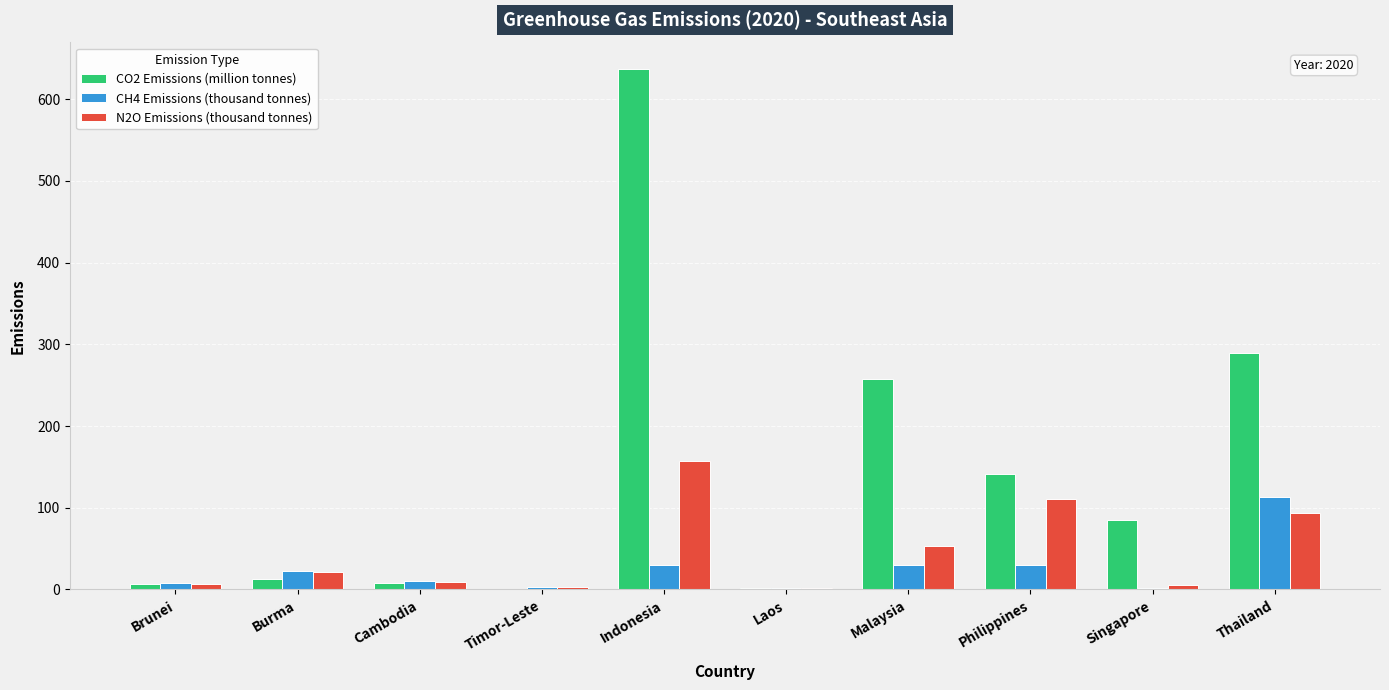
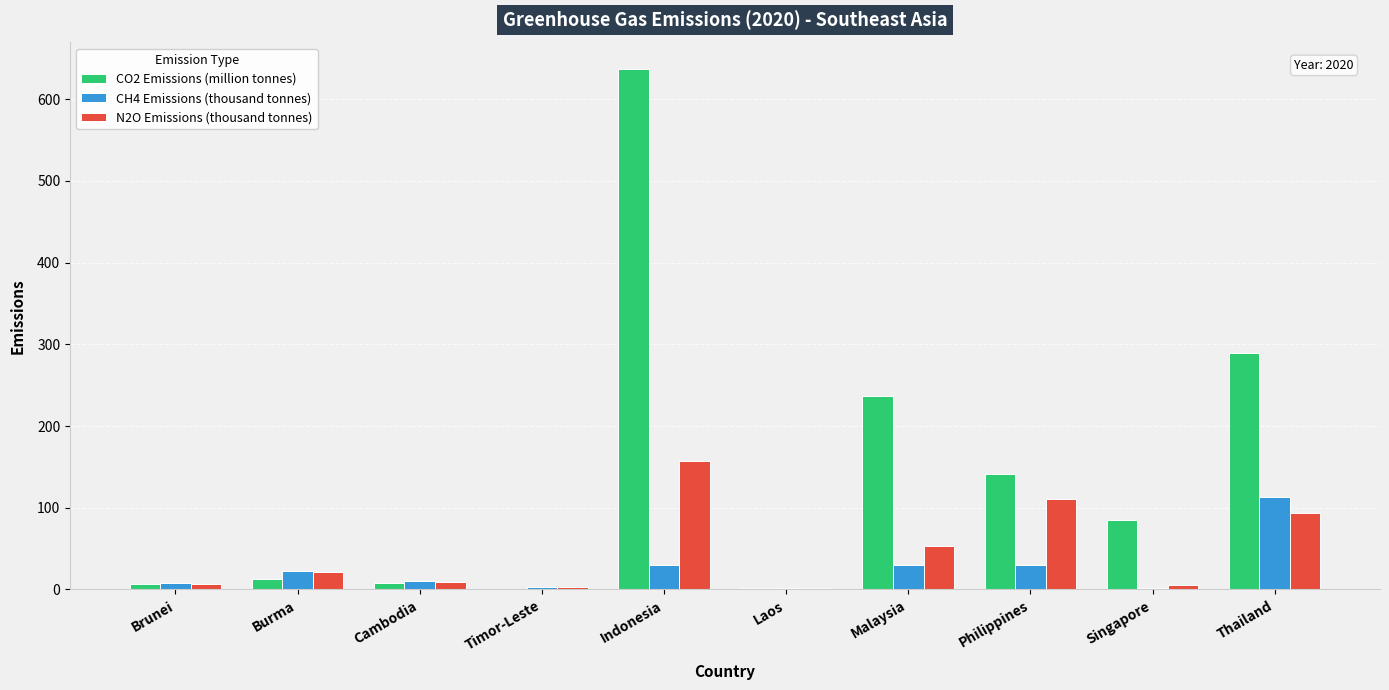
  {
    "CO2 Emissions (million tonnes)": {
      "Brunei": 10,
      "Burma": 10,
      "Cambodia": 10,
      "Indonesia": 640,
-     "Malaysia": 260,
+     "Malaysia": 240,
      "Philippines": 140,
      "Singapore": 90,
      "Thailand": 290
    },
    "CH4 Emissions (thousand tonnes)": {
      "Brunei": 10,
      "Burma": 20,
      "Cambodia": 10,
      "Indonesia": 30,
      "Malaysia": 30,
      "Philippines": 30,
      "Thailand": 110
    },
    "N2O Emissions (thousand tonnes)": {
      "Brunei": 10,
      "Burma": 20,
      "Cambodia": 10,
      "Indonesia": 160,
      "Malaysia": 50,
      "Philippines": 110,
      "Singapore": 0,
      "Thailand": 90
    }
  }
